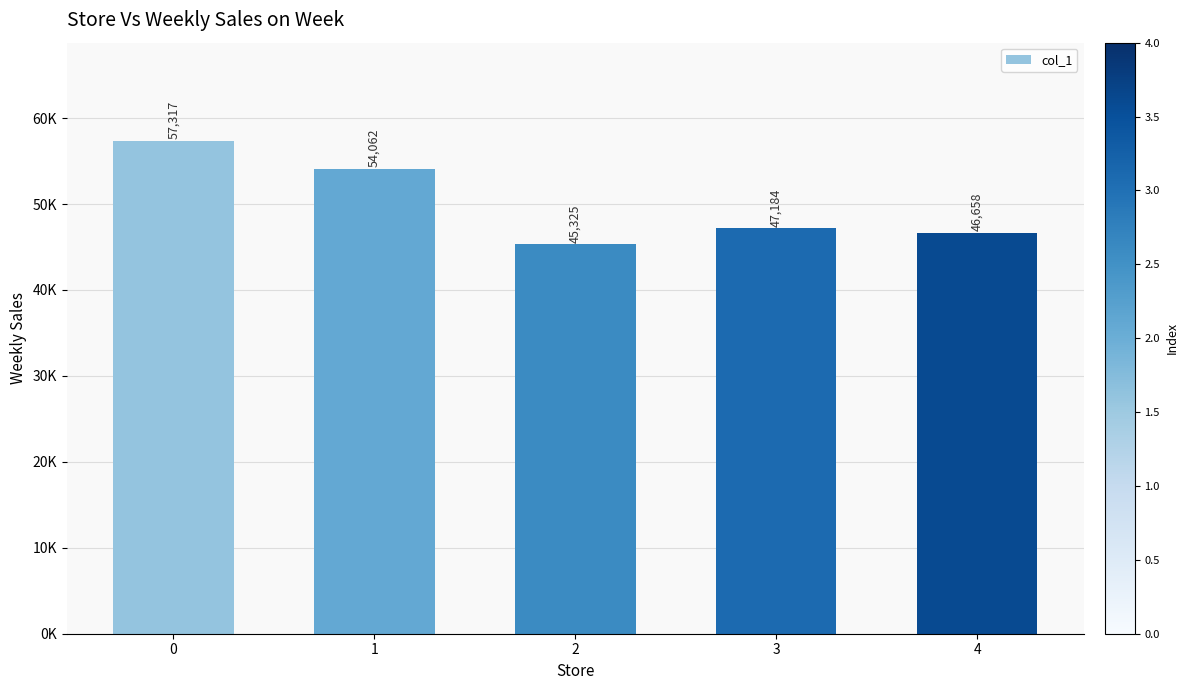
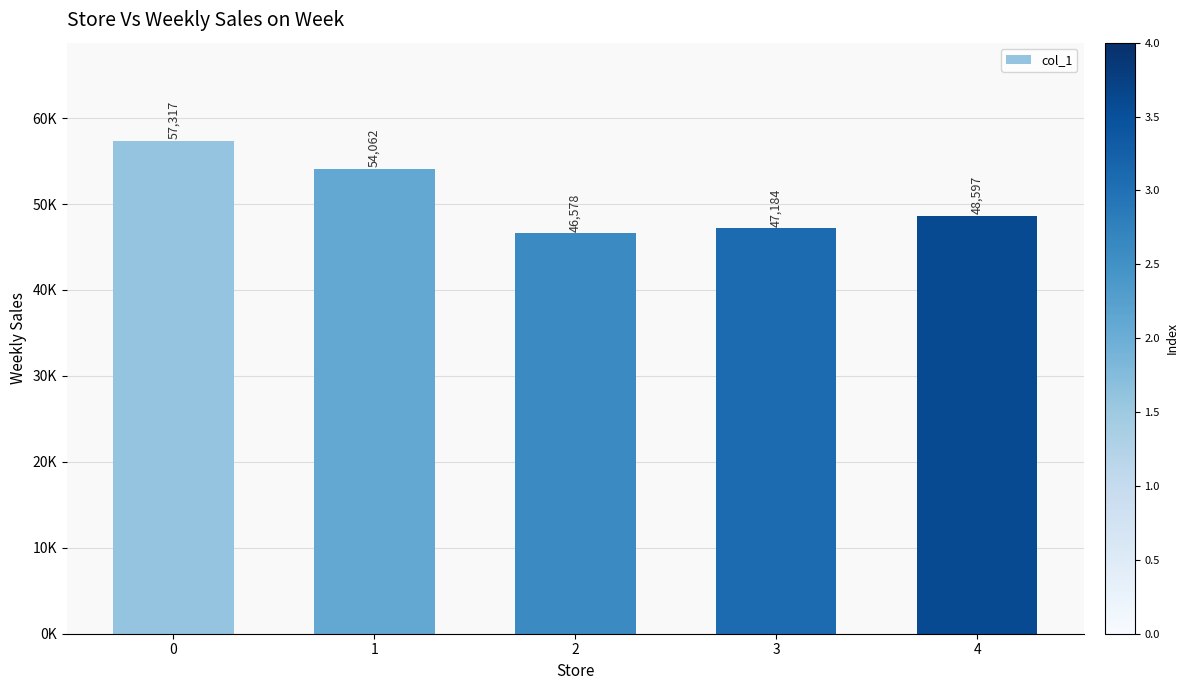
  {
    "0": "57,317",
    "1": "54,062",
-   "2": "45,325",
+   "2": "46,578",
    "3": "47,184",
-   "4": "46,658"
+   "4": "48,597"
  }
